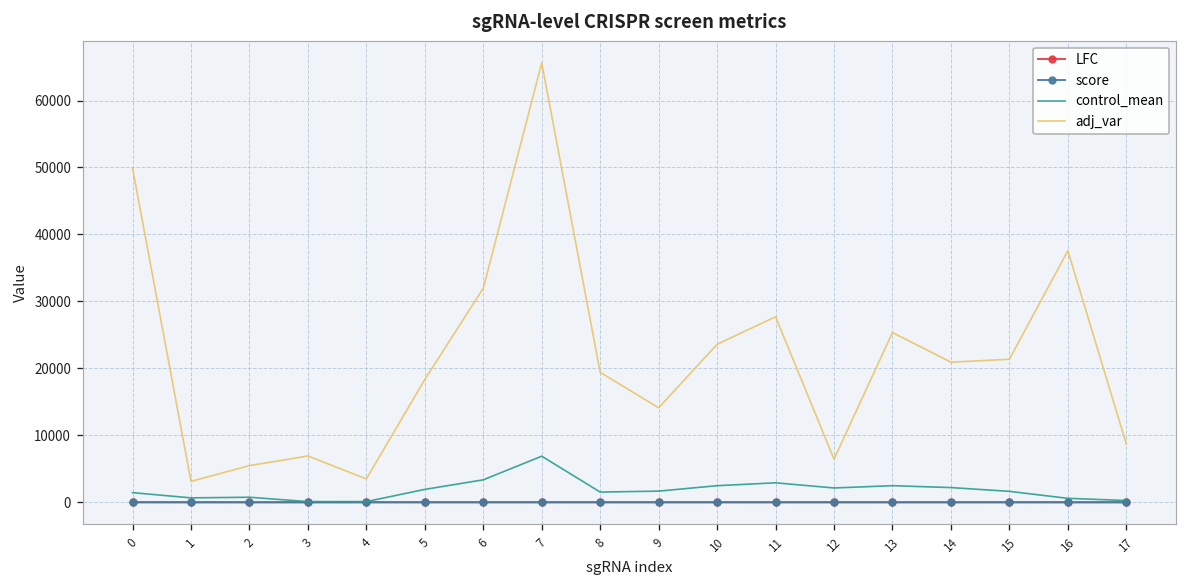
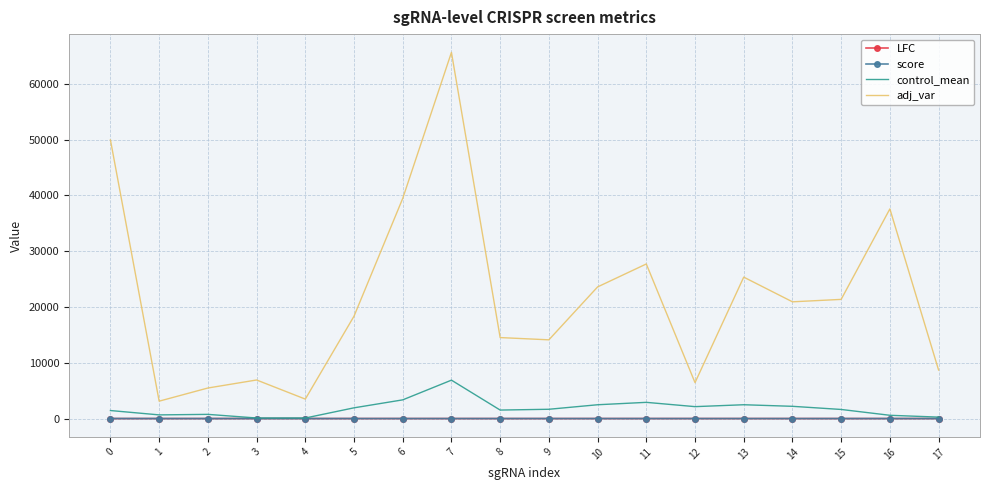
  {
    "adj_var": {
      "0": 50000,
      "1": 3000,
      "2": 5000,
      "3": 7000,
      "4": 3000,
      "5": 18000,
-     "6": 32000,
+     "6": 39000,
      "7": 66000,
-     "8": 19000,
+     "8": 15000,
      "9": 14000,
      "10": 24000,
      "11": 28000,
      "12": 6000,
      "13": 25000,
      "14": 21000,
      "15": 21000,
      "16": 38000,
      "17": 9000
    }
  }
